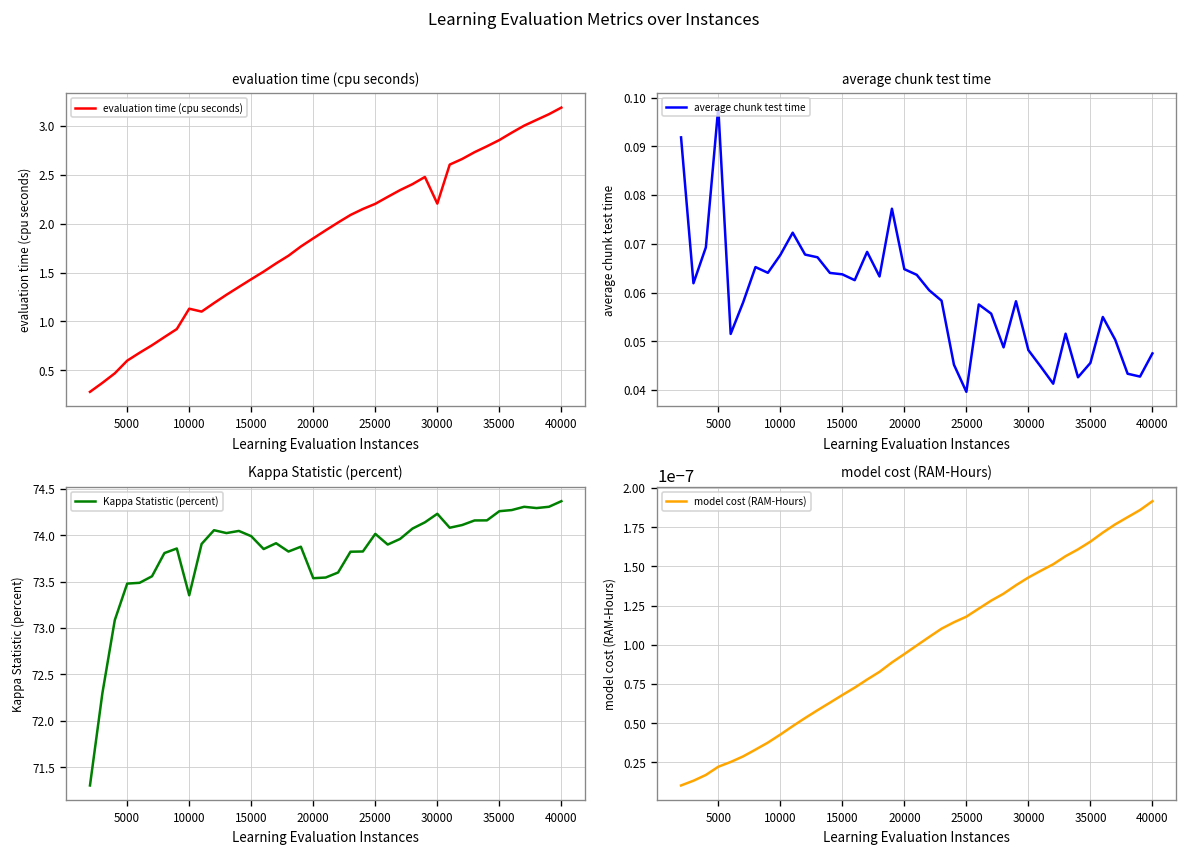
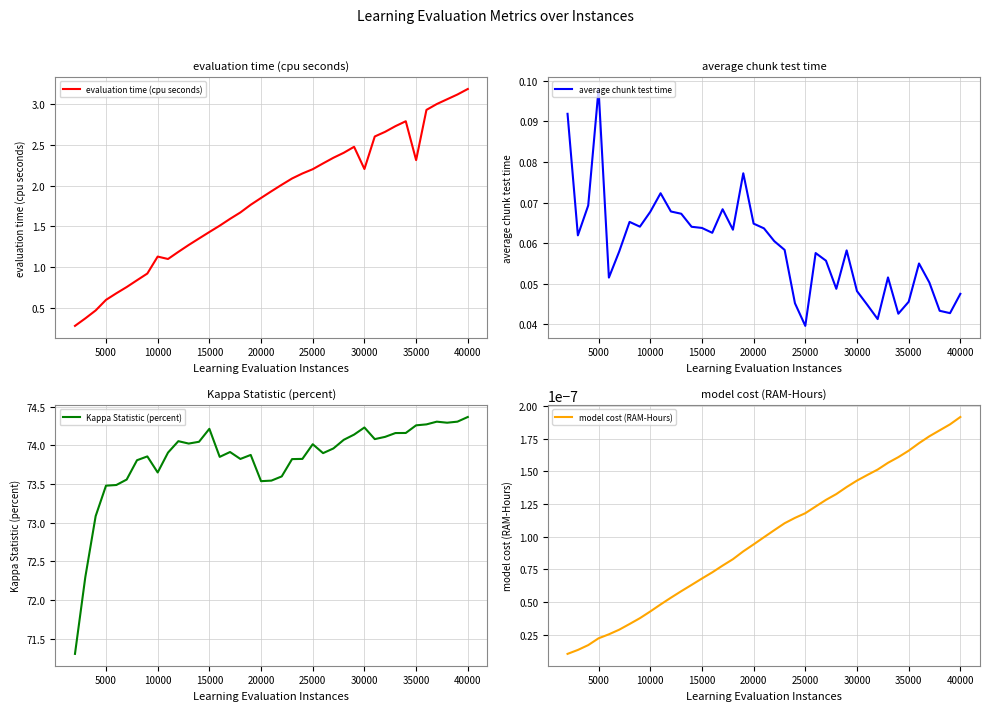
  {
    "evaluation time (cpu seconds)": {
      "5000": 0.6,
      "10000": 1.1,
      "15000": 1.4,
      "20000": 1.8,
      "25000": 2.2,
      "30000": 2.2,
-     "35000": 2.9,
+     "35000": 2.3,
      "40000": 3.2
    },
    "average chunk test time": {
      "10000": 0.068,
      "15000": 0.064,
      "20000": 0.065,
      "25000": 0.040,
      "30000": 0.048,
      "35000": 0.046,
      "40000": 0.048
    },
    "Kappa Statistic (percent)": {
      "5000": 73.5,
-     "10000": 73.4,
-     "15000": 74.0,
+     "10000": 73.6,
+     "15000": 74.2,
      "20000": 73.5,
      "25000": 74.0,
      "30000": 74.2,
      "35000": 74.3,
      "40000": 74.4
    },
    "model cost (RAM-Hours)": {
      "5000": 0.000000022,
      "10000": 0.000000043,
      "15000": 0.000000068,
      "20000": 0.000000094,
      "25000": 0.000000118,
      "30000": 0.000000143,
      "35000": 0.000000166,
      "40000": 0.000000192
    }
  }
